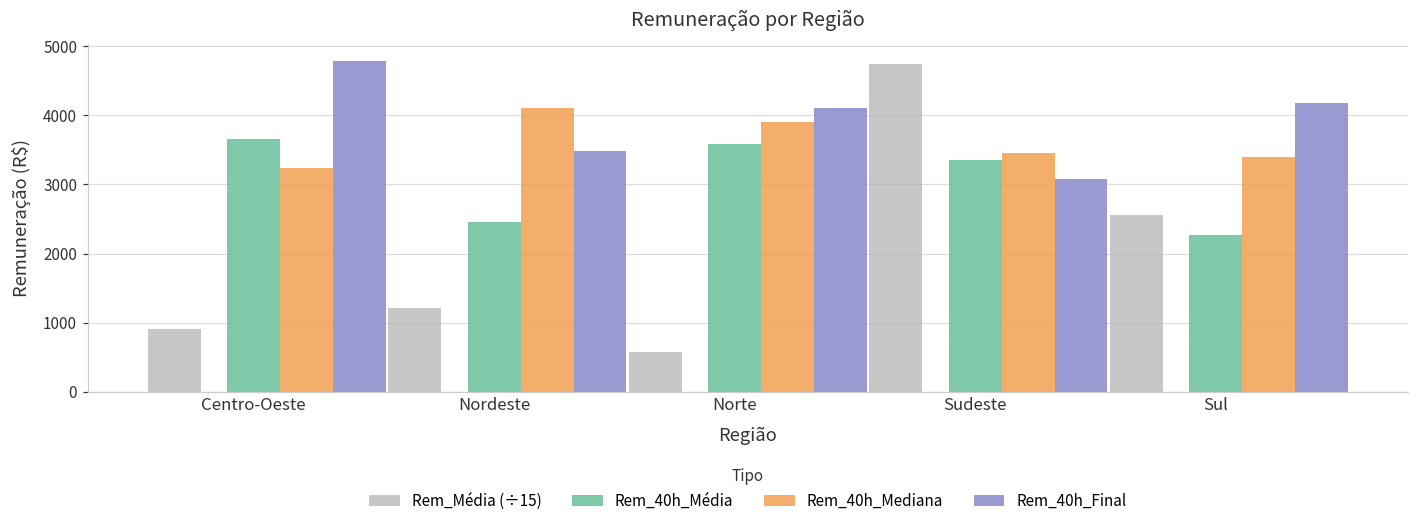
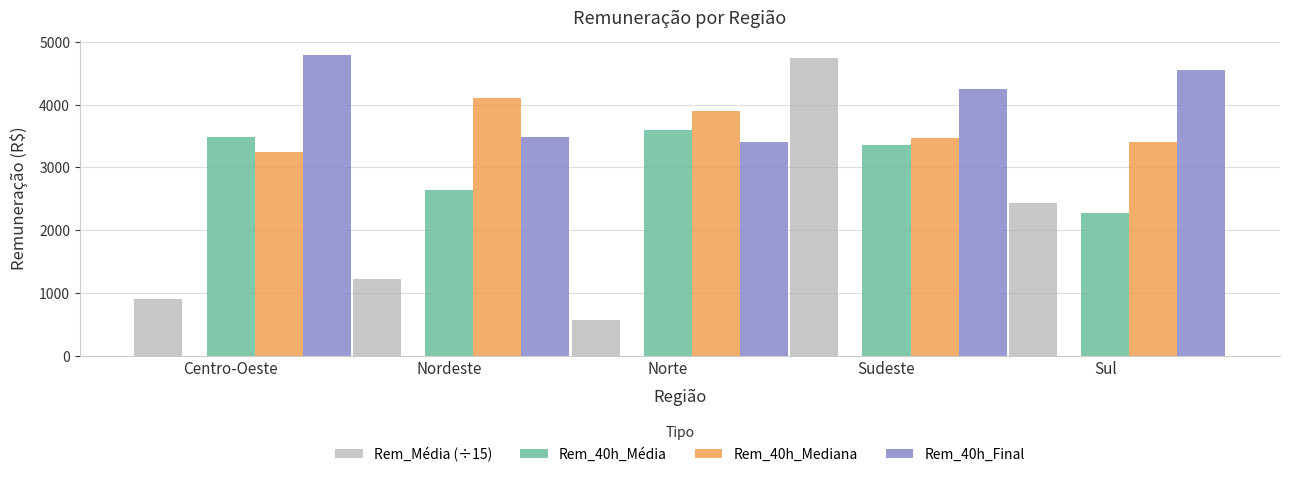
  {
    "Rem_Média (÷15)": {
      "Centro-Oeste": 900,
      "Nordeste": 1200,
      "Norte": 600,
      "Sudeste": 4700,
-     "Sul": 2600
+     "Sul": 2400
    },
    "Rem_40h_Média": {
-     "Centro-Oeste": 3700,
-     "Nordeste": 2500,
+     "Centro-Oeste": 3500,
+     "Nordeste": 2600,
      "Norte": 3600,
      "Sudeste": 3400,
      "Sul": 2300
    },
    "Rem_40h_Mediana": {
      "Centro-Oeste": 3200,
      "Nordeste": 4100,
      "Norte": 3900,
      "Sudeste": 3500,
      "Sul": 3400
    },
    "Rem_40h_Final": {
      "Centro-Oeste": 4800,
      "Nordeste": 3500,
-     "Norte": 4100,
-     "Sudeste": 3100,
-     "Sul": 4200
+     "Norte": 3400,
+     "Sudeste": 4200,
+     "Sul": 4500
    }
  }
